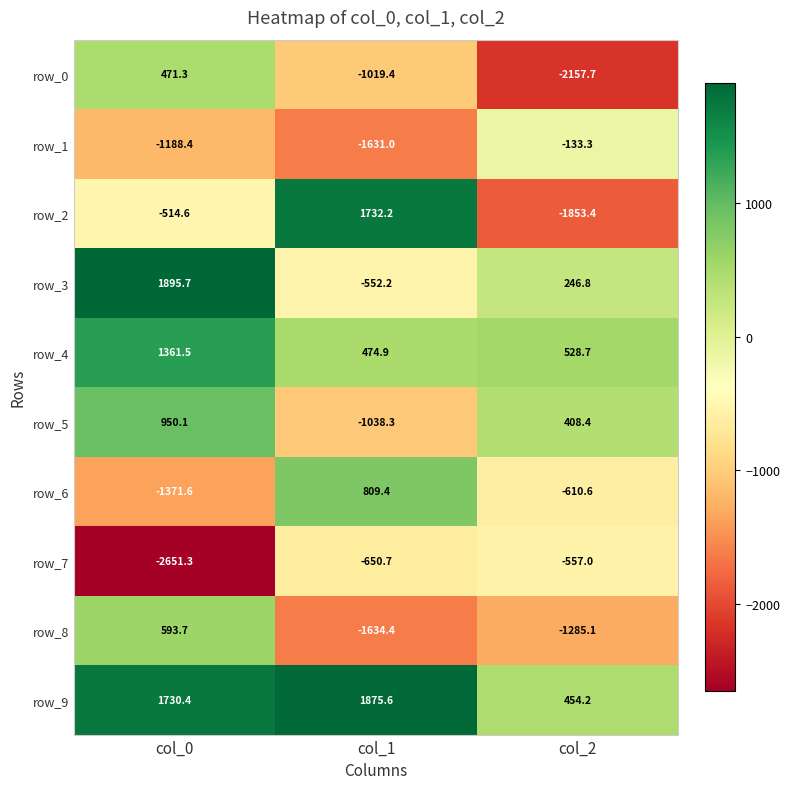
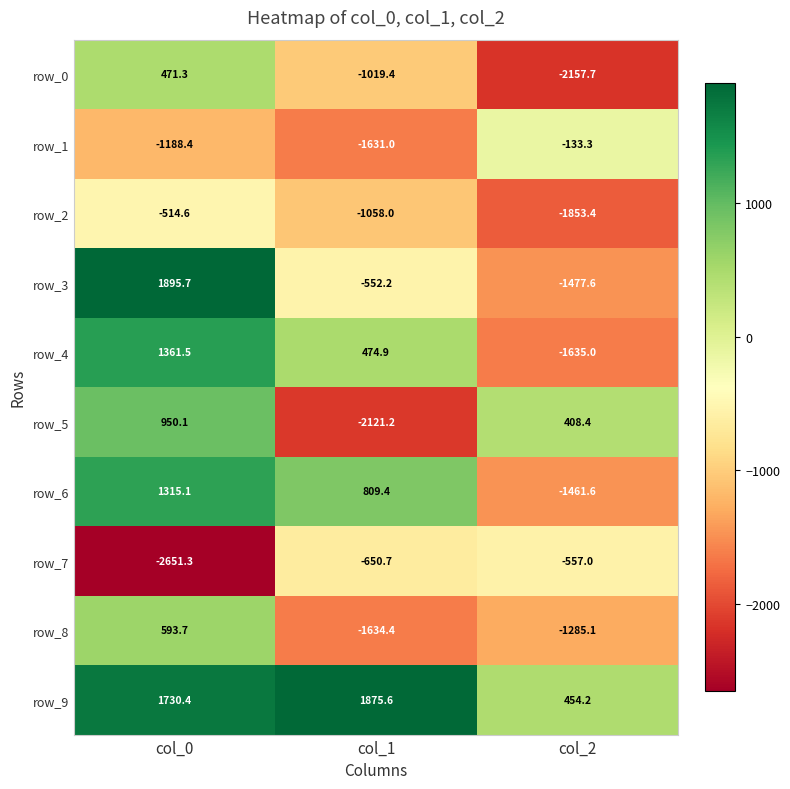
  {
    "row_0": {
      "col_0": 471.3,
      "col_1": -1019.4,
      "col_2": -2157.7
    },
    "row_1": {
      "col_0": -1188.4,
      "col_1": -1631.0,
      "col_2": -133.3
    },
    "row_2": {
      "col_0": -514.6,
-     "col_1": 1732.2,
+     "col_1": -1058.0,
      "col_2": -1853.4
    },
    "row_3": {
      "col_0": 1895.7,
      "col_1": -552.2,
-     "col_2": 246.8
+     "col_2": -1477.6
    },
    "row_4": {
      "col_0": 1361.5,
      "col_1": 474.9,
-     "col_2": 528.7
+     "col_2": -1635.0
    },
    "row_5": {
      "col_0": 950.1,
-     "col_1": -1038.3,
+     "col_1": -2121.2,
      "col_2": 408.4
    },
    "row_6": {
-     "col_0": -1371.6,
+     "col_0": 1315.1,
      "col_1": 809.4,
-     "col_2": -610.6
+     "col_2": -1461.6
    },
    "row_7": {
      "col_0": -2651.3,
      "col_1": -650.7,
      "col_2": -557.0
    },
    "row_8": {
      "col_0": 593.7,
      "col_1": -1634.4,
      "col_2": -1285.1
    },
    "row_9": {
      "col_0": 1730.4,
      "col_1": 1875.6,
      "col_2": 454.2
    }
  }
